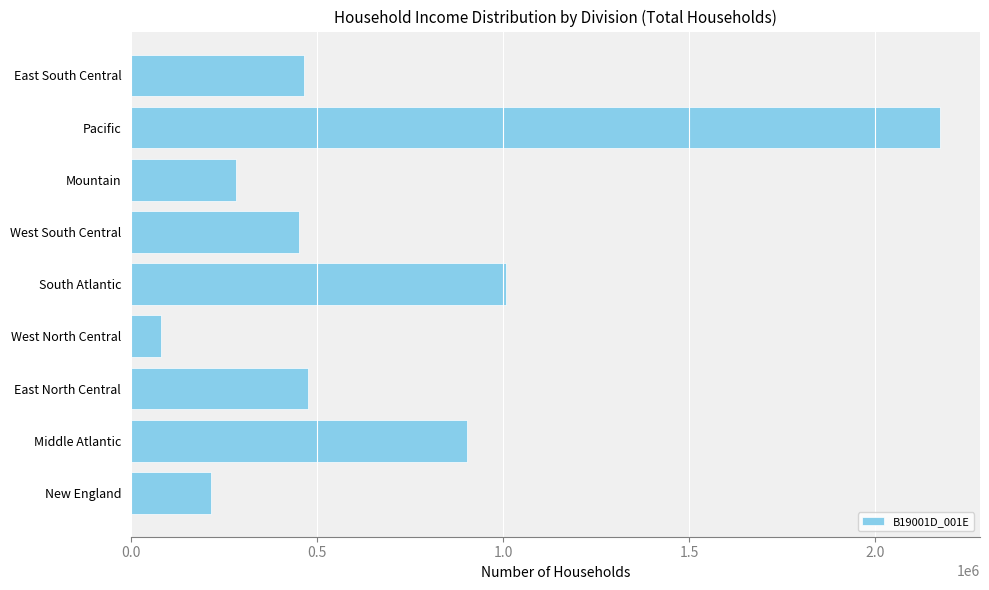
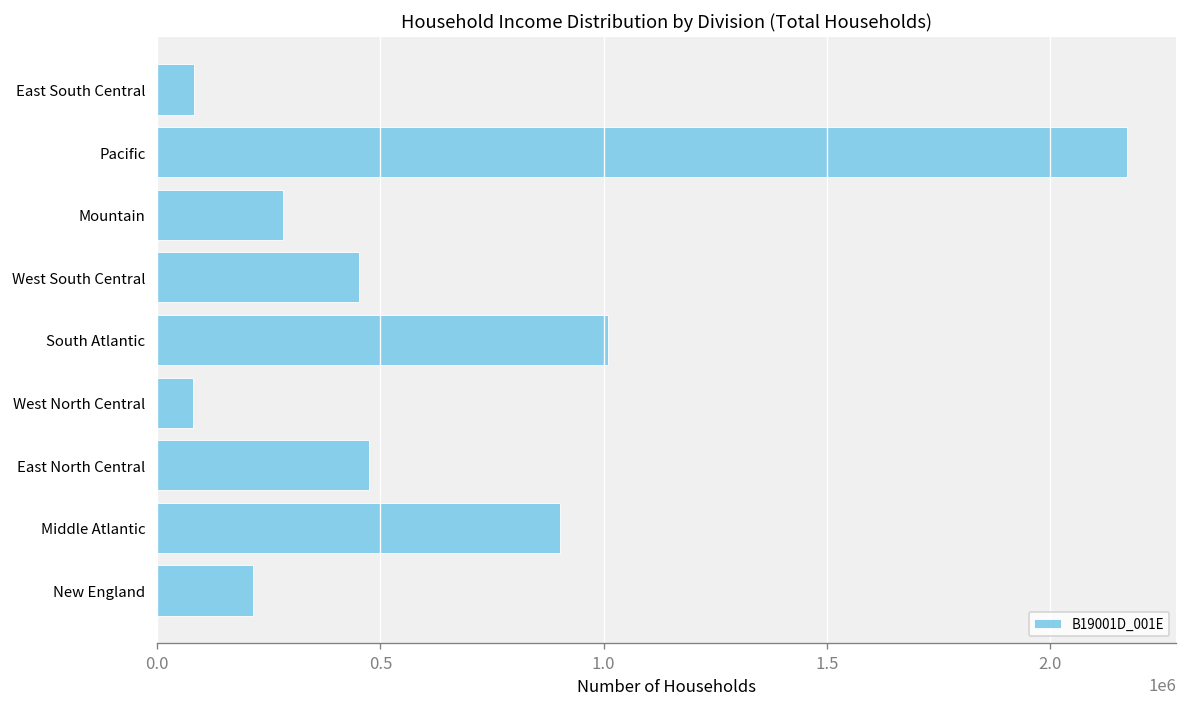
  {
-   "East South Central": 470000,
+   "East South Central": 80000,
    "Pacific": 2170000,
    "Mountain": 280000,
    "West South Central": 450000,
    "South Atlantic": 1010000,
    "West North Central": 80000,
    "East North Central": 480000,
    "Middle Atlantic": 900000,
    "New England": 220000
  }
